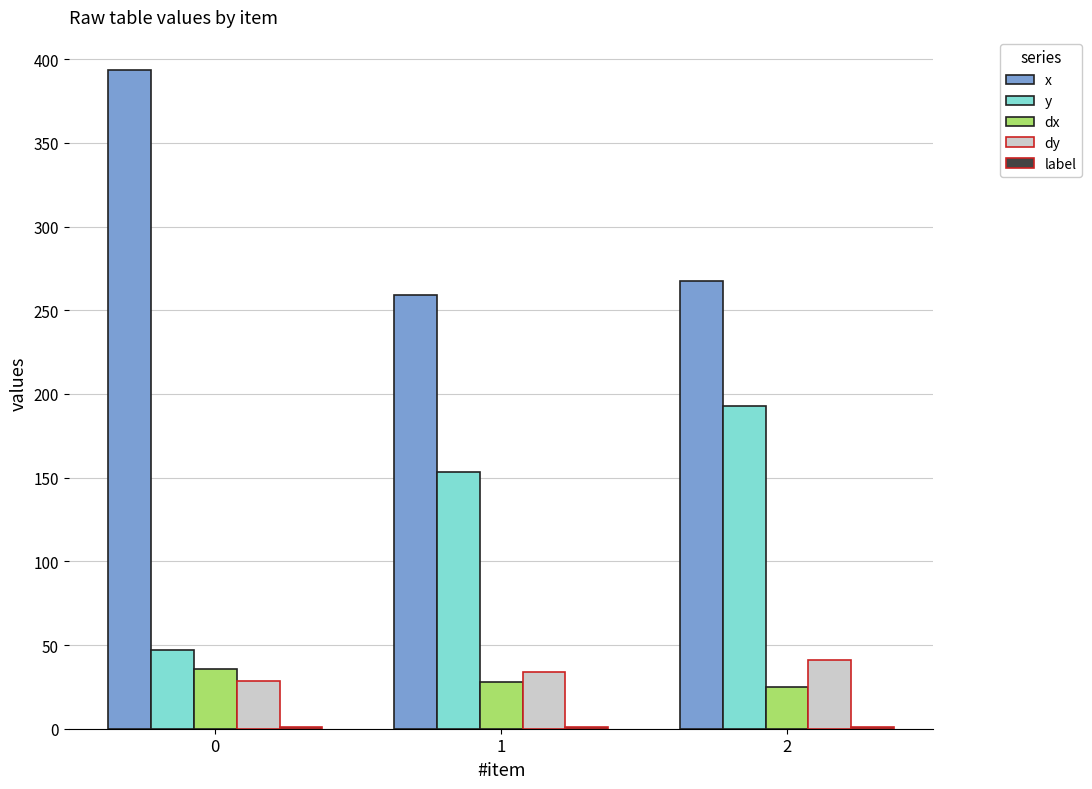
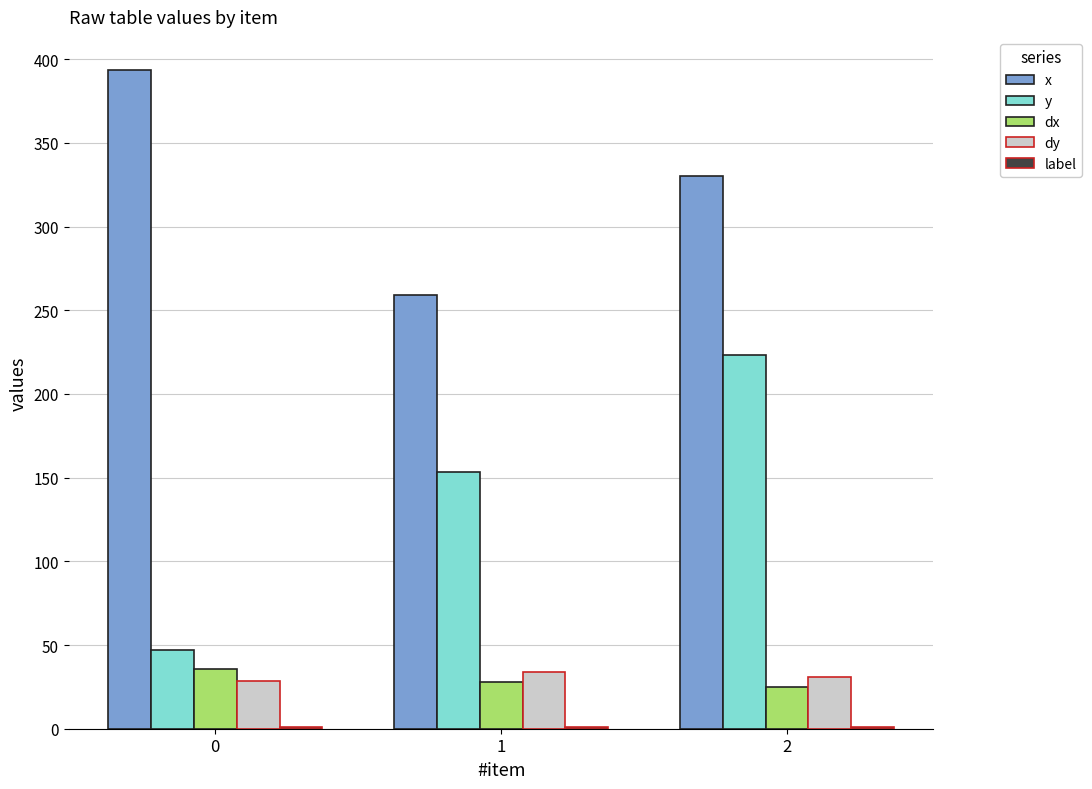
  {
    "x": {
      "0": 394,
      "1": 259,
-     "2": 267
+     "2": 330
    },
    "y": {
      "0": 47,
      "1": 154,
-     "2": 193
+     "2": 224
    },
    "dx": {
      "0": 36,
      "1": 28,
      "2": 25
    },
    "dy": {
      "0": 29,
      "1": 34,
-     "2": 41
+     "2": 31
    }
  }
